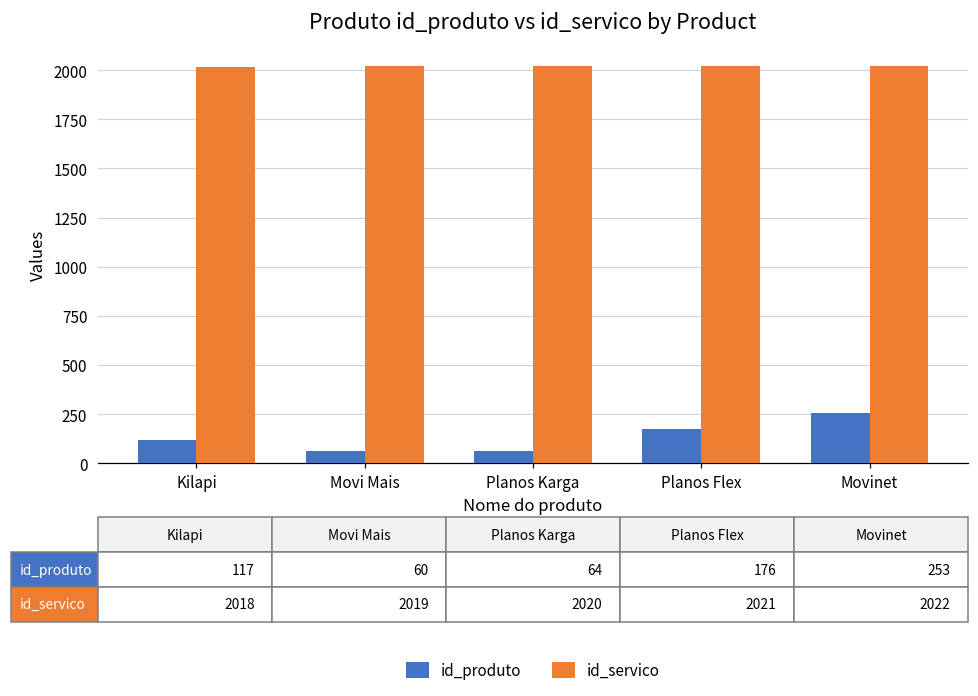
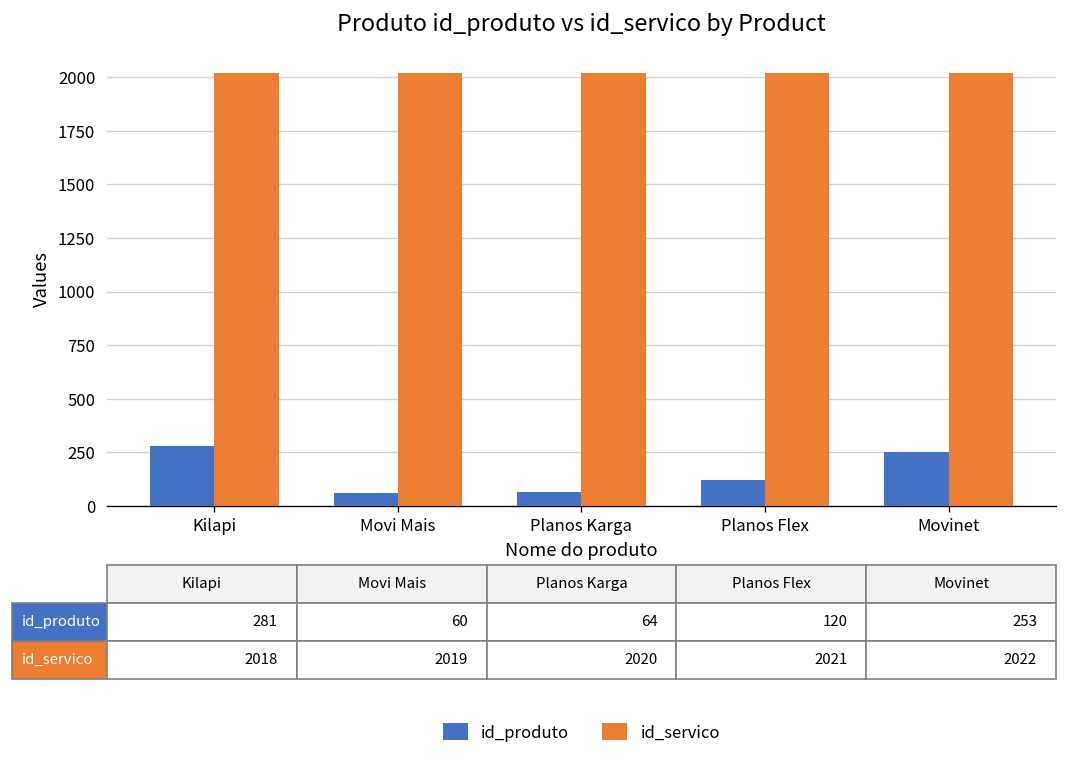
  {
    "id_produto": {
-     "Kilapi": 117,
-     "Planos Flex": 176
+     "Kilapi": 281,
+     "Planos Flex": 120
    },
    "id_servico": {
      "Kilapi": 2020,
      "Movi Mais": 2020,
      "Planos Karga": 2020,
      "Planos Flex": 2020,
      "Movinet": 2020
    }
  }
